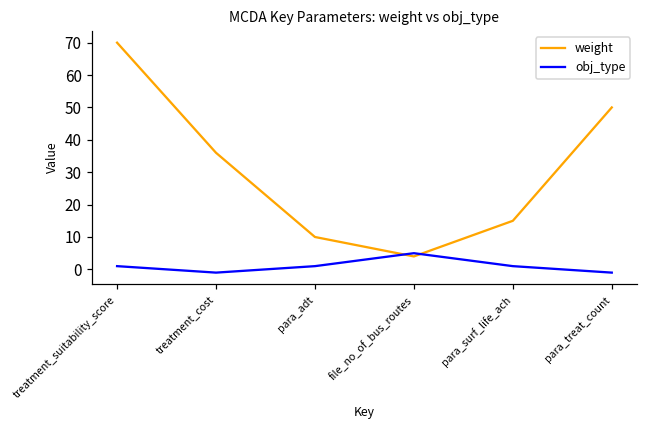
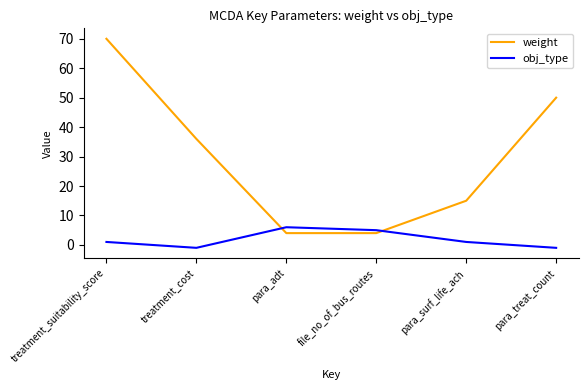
  {
    "weight": {
      "treatment_suitability_score": 70,
      "treatment_cost": 36,
-     "para_adt": 10,
+     "para_adt": 4,
      "file_no_of_bus_routes": 4,
      "para_surf_life_ach": 15,
      "para_treat_count": 50
    },
    "obj_type": {
      "treatment_suitability_score": 1,
      "treatment_cost": -1,
-     "para_adt": 1,
+     "para_adt": 6,
      "file_no_of_bus_routes": 5,
      "para_surf_life_ach": 1,
      "para_treat_count": -1
    }
  }
